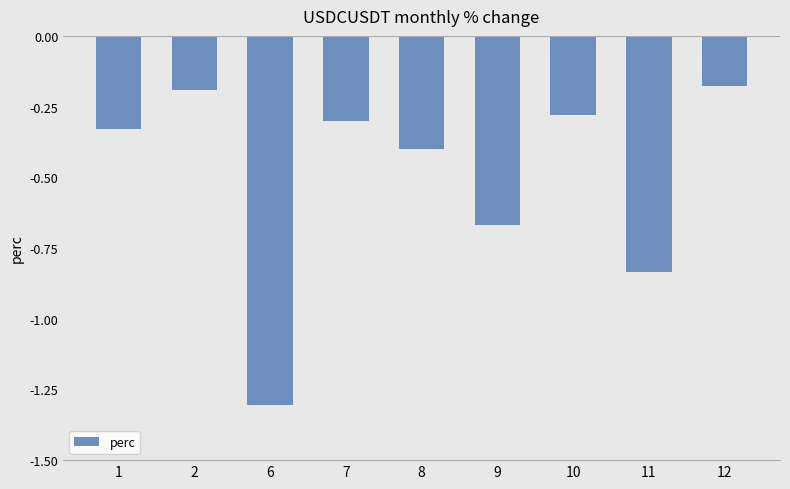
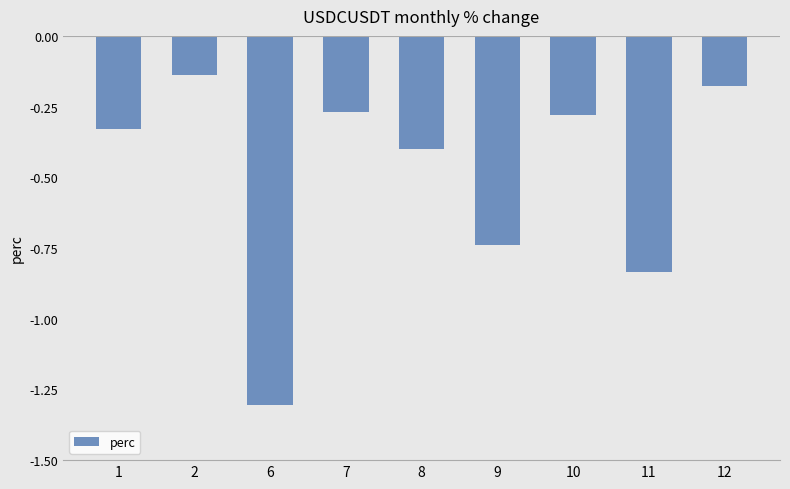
  {
    "1": -0.33,
-   "2": -0.19,
+   "2": -0.14,
    "6": -1.30,
-   "7": -0.30,
+   "7": -0.27,
    "8": -0.40,
-   "9": -0.67,
+   "9": -0.74,
    "10": -0.28,
    "11": -0.84,
    "12": -0.18
  }
